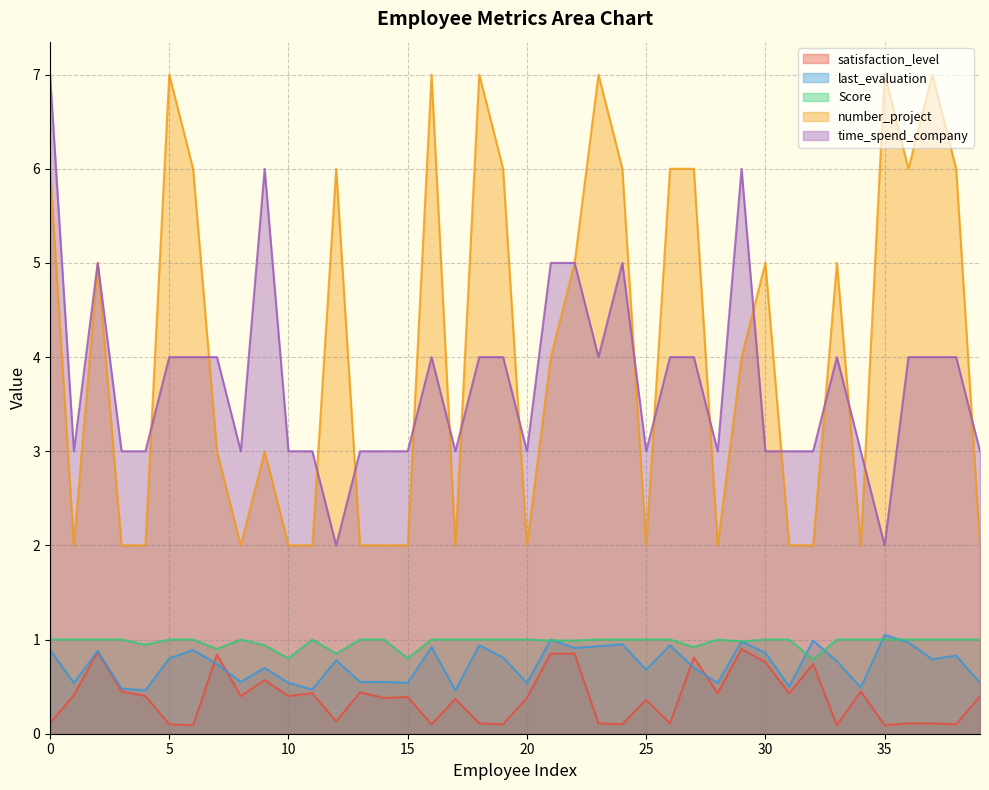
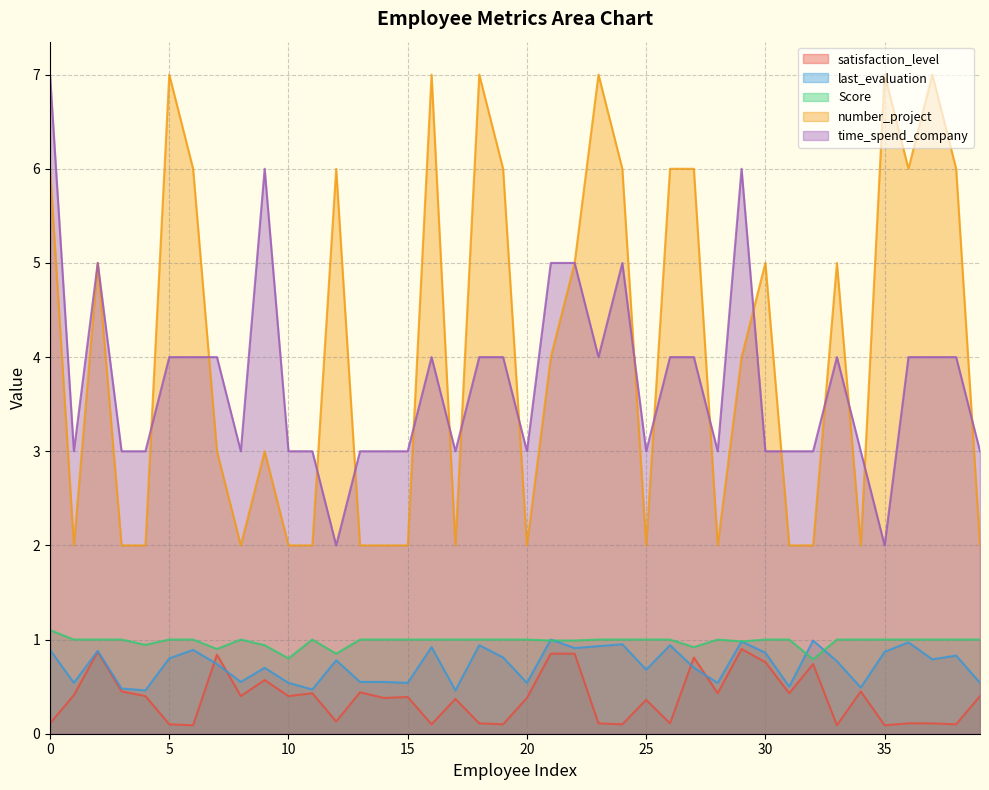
  {
    "last_evaluation": {
      "0": 0.9,
      "5": 0.8,
      "10": 0.5,
      "15": 0.5,
      "20": 0.5,
      "25": 0.7,
      "30": 0.9,
-     "35": 1.1
+     "35": 0.9
    },
    "Score": {
-     "0": 1.0,
+     "0": 1.1,
      "5": 1.0,
      "10": 0.8,
-     "15": 0.8,
+     "15": 1.0,
      "20": 1.0,
      "25": 1.0,
      "30": 1.0,
      "35": 1.0
    },
    "time_spend_company": {
      "0": 7.0,
      "5": 4.0,
      "10": 3.0,
      "15": 3.0,
      "20": 3.0,
      "25": 3.0,
      "30": 3.0,
      "35": 2.0
    }
  }
